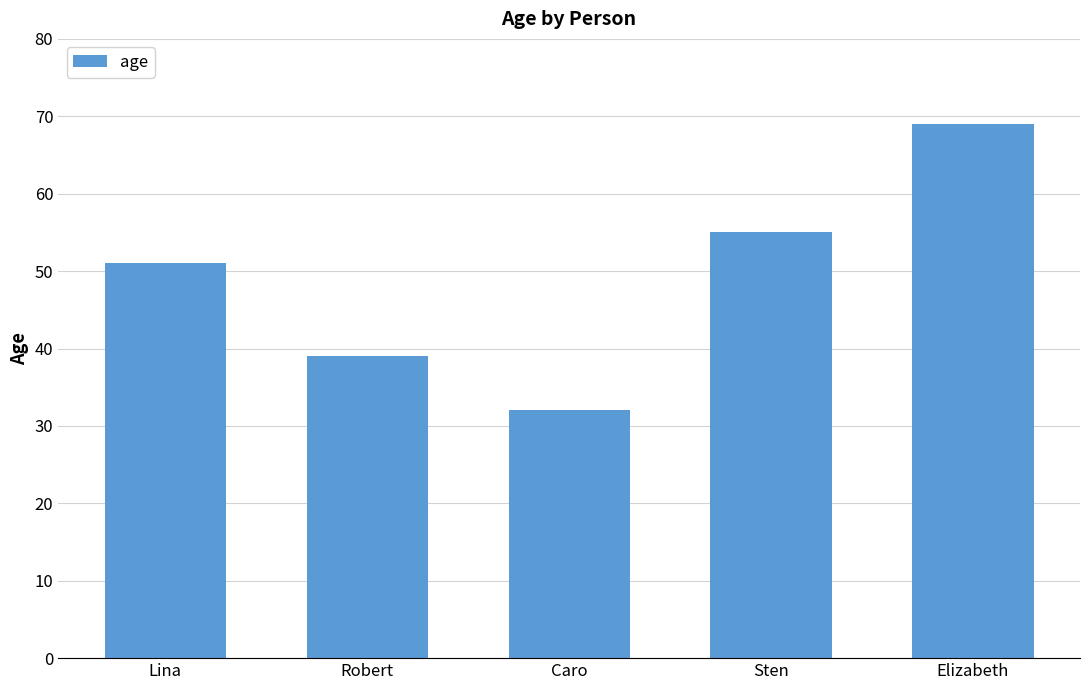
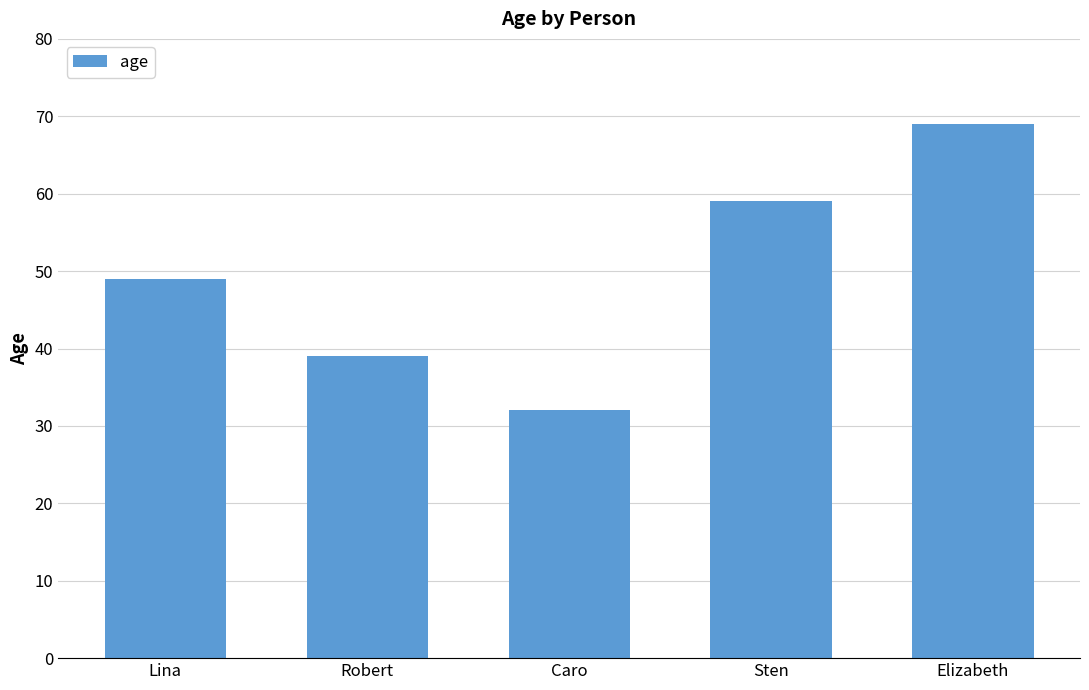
  {
-   "Lina": 51,
+   "Lina": 49,
    "Robert": 39,
    "Caro": 32,
-   "Sten": 55,
+   "Sten": 59,
    "Elizabeth": 69
  }
